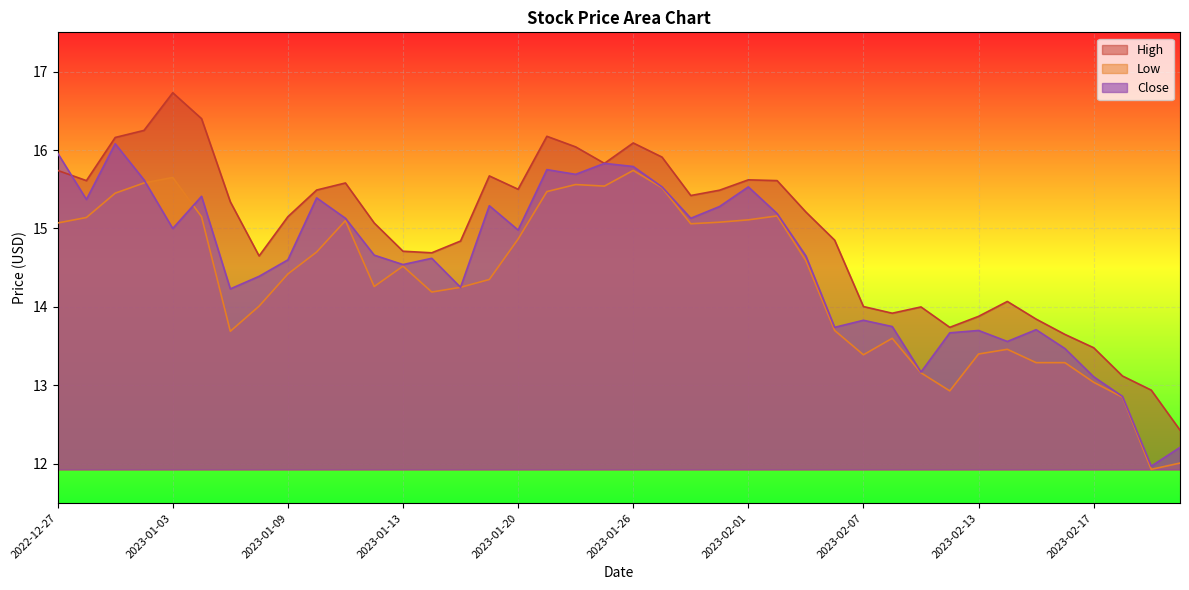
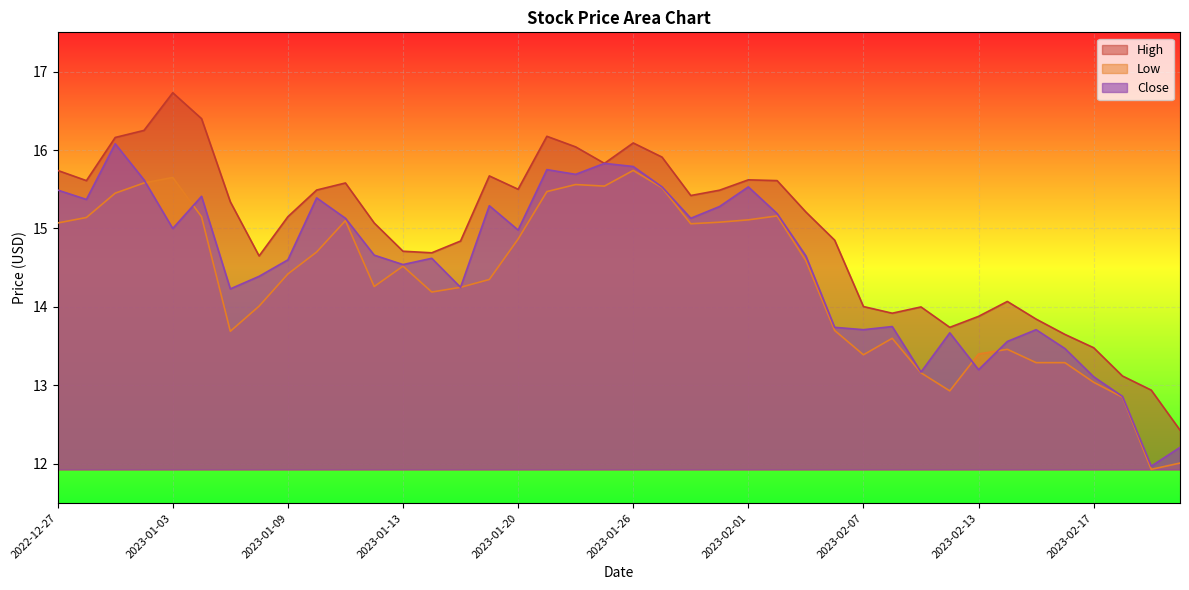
  {
    "Close": {
-     "2022-12-27": 16.0,
+     "2022-12-27": 15.5,
      "2023-01-03": 15.0,
      "2023-01-09": 14.6,
      "2023-01-20": 15.0,
      "2023-01-26": 15.8,
      "2023-02-01": 15.5,
-     "2023-02-07": 13.8,
-     "2023-02-13": 13.7,
+     "2023-02-07": 13.7,
+     "2023-02-13": 13.2,
      "2023-02-17": 13.1
    }
  }
